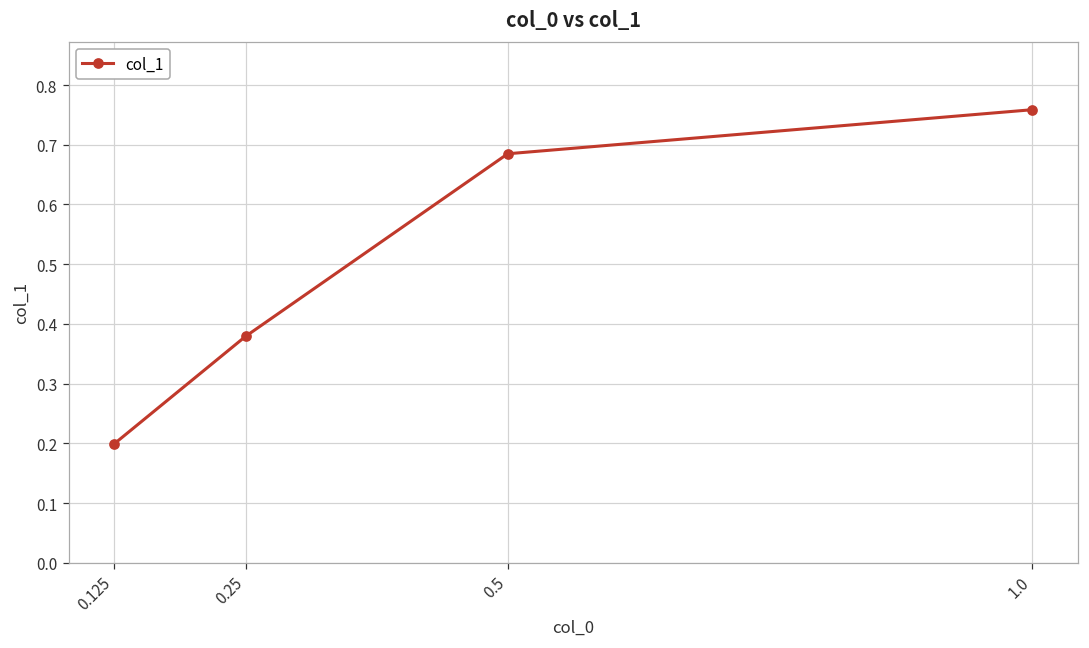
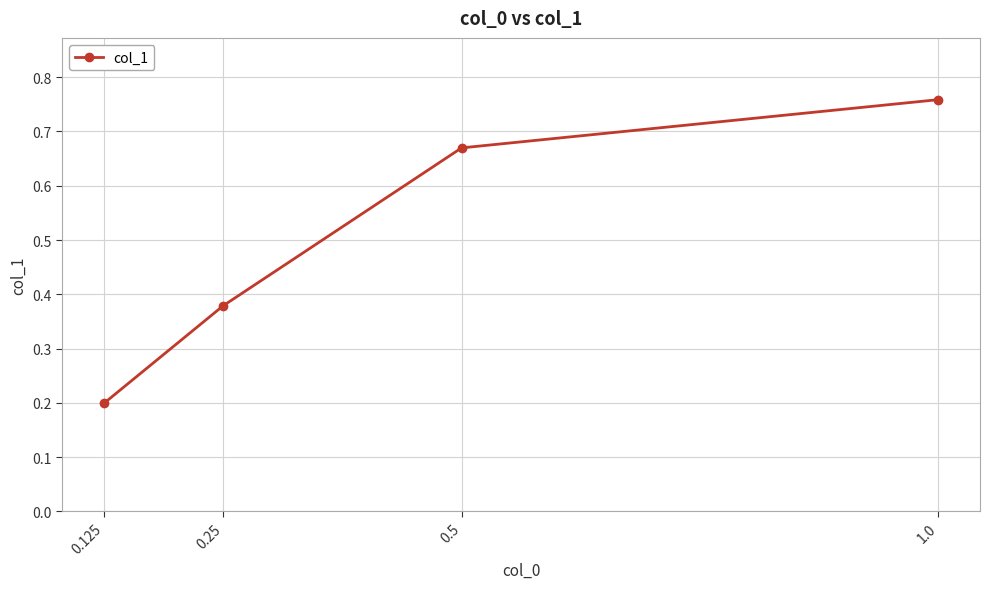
  {
    "0.125": 0.20,
    "0.25": 0.38,
-   "0.5": 0.68,
+   "0.5": 0.67,
    "1.0": 0.76
  }
